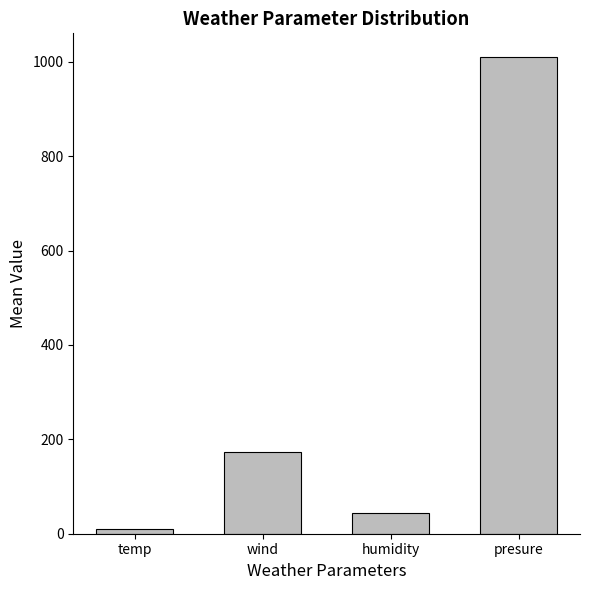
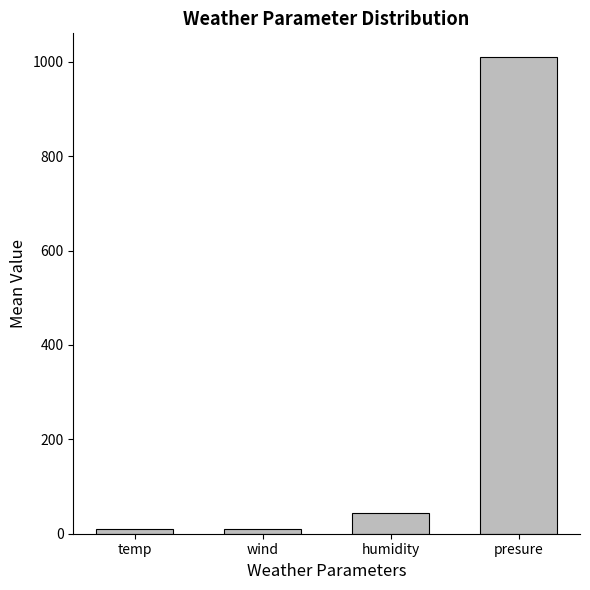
  {
    "temp": 10,
-   "wind": 170,
+   "wind": 10,
    "humidity": 40,
    "presure": 1010
  }
